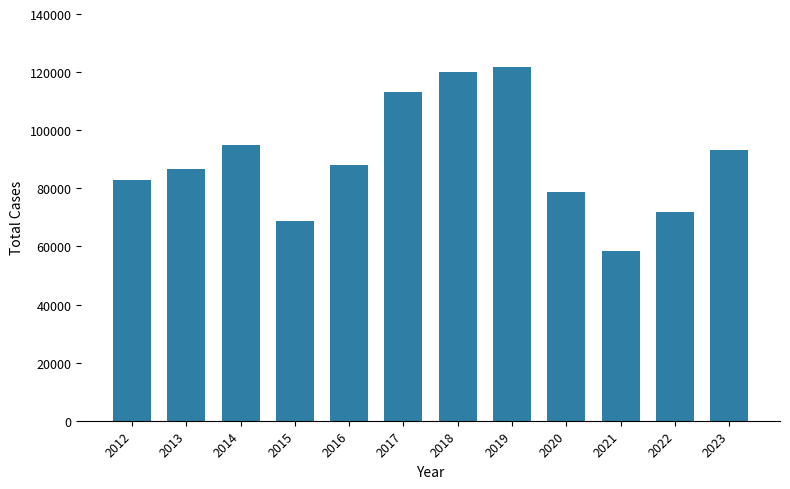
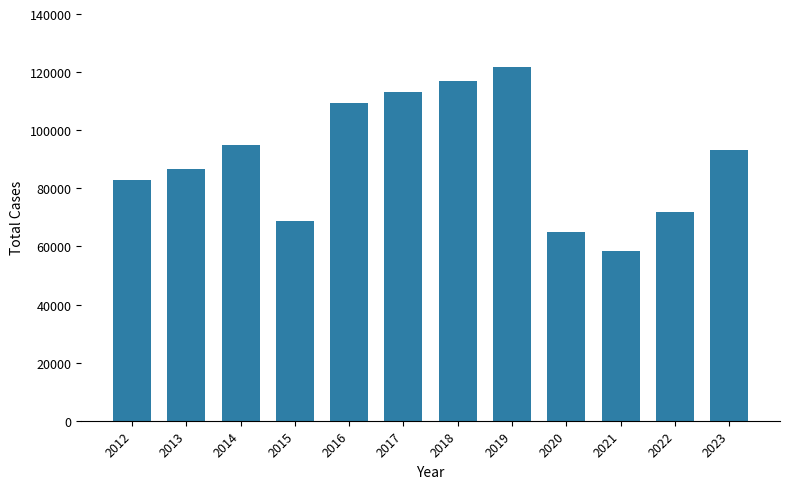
  {
    "2012": 83000,
    "2013": 87000,
    "2014": 95000,
    "2015": 69000,
-   "2016": 88000,
+   "2016": 109000,
    "2017": 113000,
-   "2018": 120000,
+   "2018": 117000,
    "2019": 122000,
-   "2020": 79000,
+   "2020": 65000,
    "2021": 58000,
    "2022": 72000,
    "2023": 93000
  }
